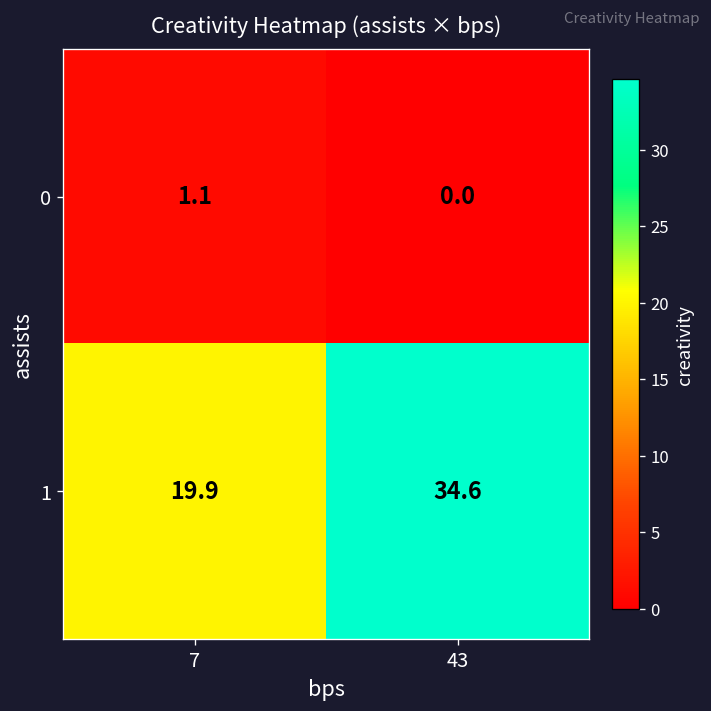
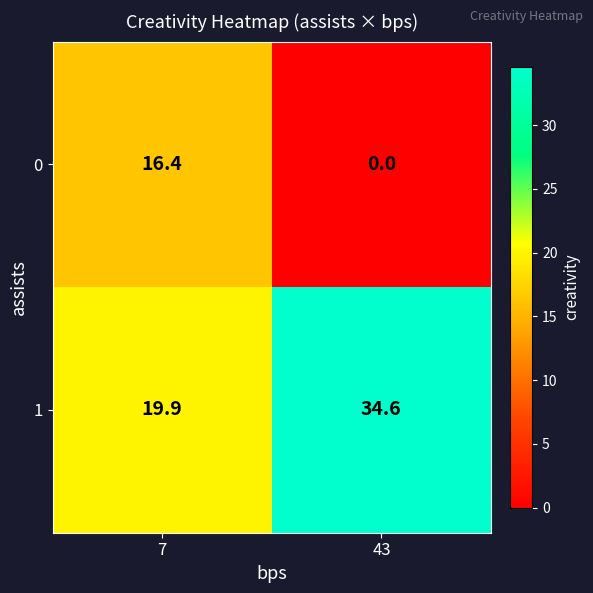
  {
    "0": {
-     "7": 1.1,
+     "7": 16.4,
      "43": 0.0
    },
    "1": {
      "7": 19.9,
      "43": 34.6
    }
  }
